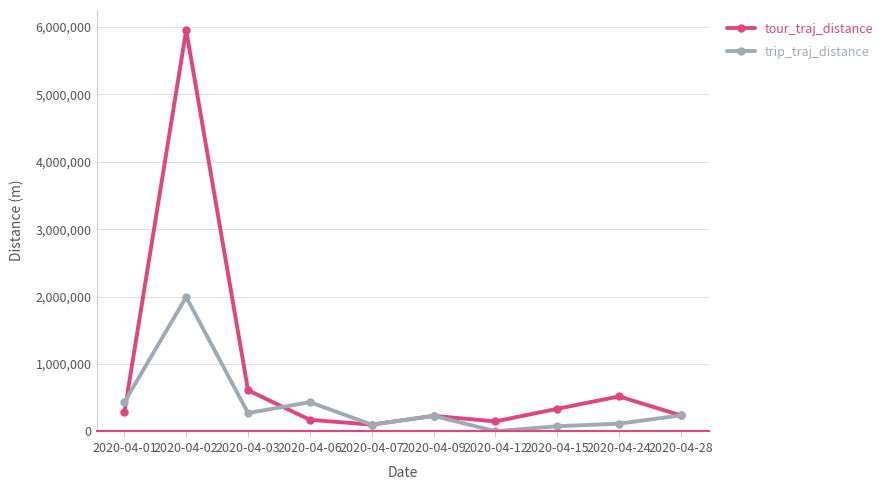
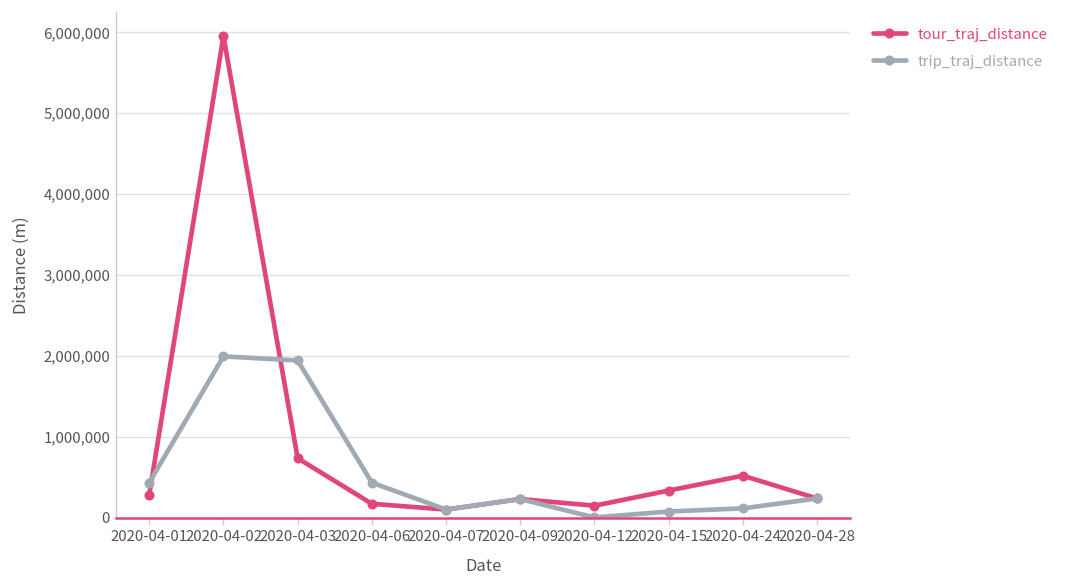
  {
    "tour_traj_distance": {
      "2020-04-01": "300,000",
      "2020-04-02": "6,000,000",
-     "2020-04-03": "600,000",
+     "2020-04-03": "700,000",
      "2020-04-06": "200,000",
      "2020-04-12": "100,000",
      "2020-04-15": "300,000",
      "2020-04-24": "500,000"
    },
    "trip_traj_distance": {
      "2020-04-01": "400,000",
      "2020-04-02": "2,000,000",
-     "2020-04-03": "300,000",
+     "2020-04-03": "1,900,000",
      "2020-04-06": "400,000",
      "2020-04-12": "0",
      "2020-04-15": "100,000",
      "2020-04-24": "100,000"
    }
  }
